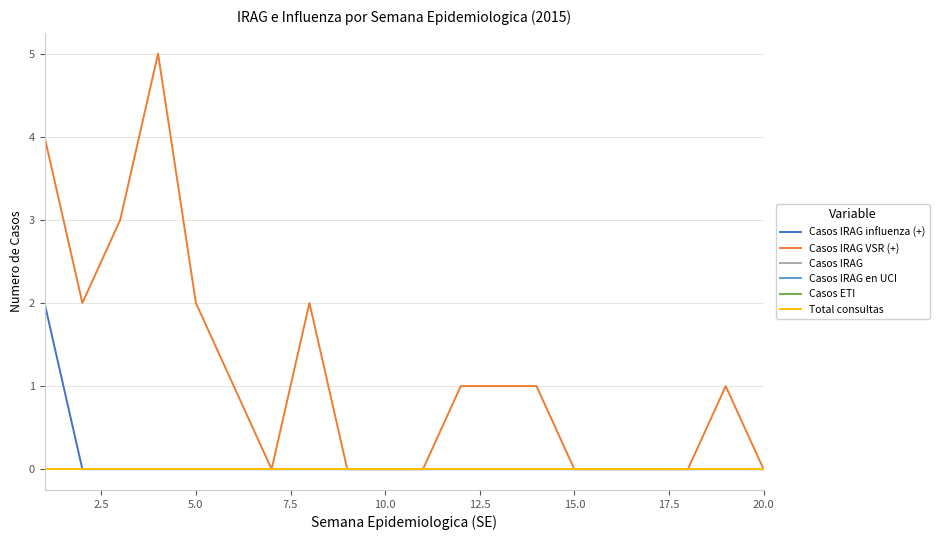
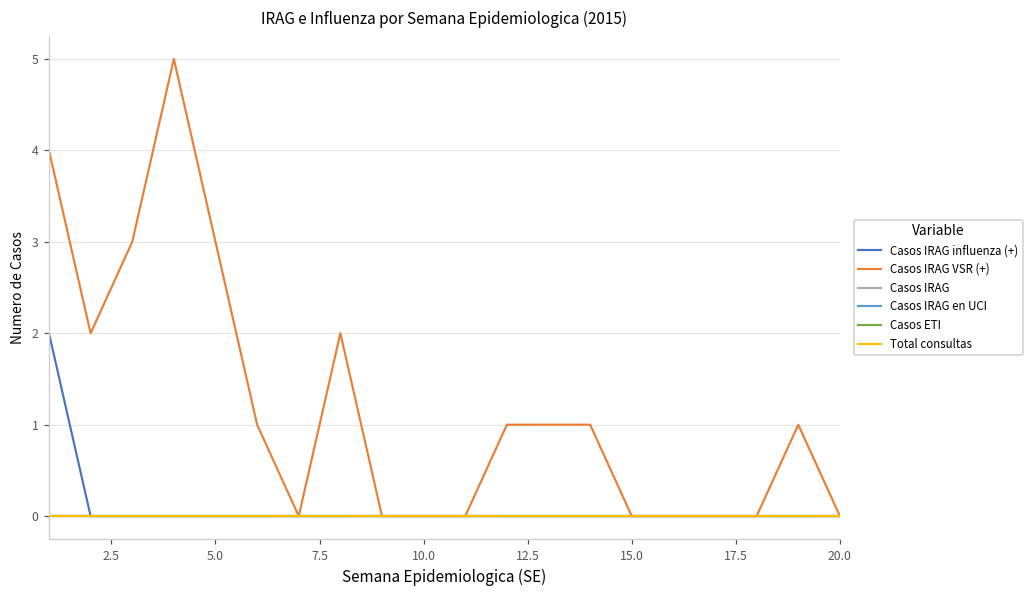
  {
    "Casos IRAG VSR (+)": {
-     "5.0": 2
+     "5.0": 3
    }
  }
